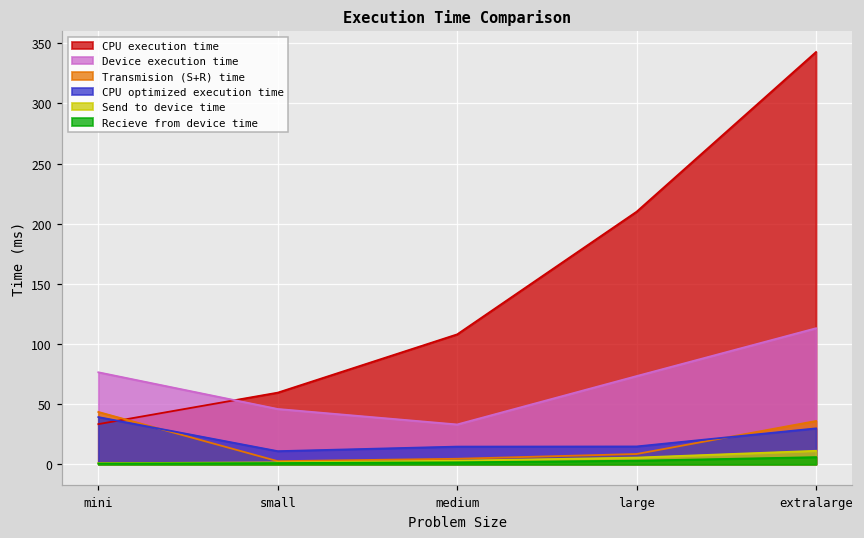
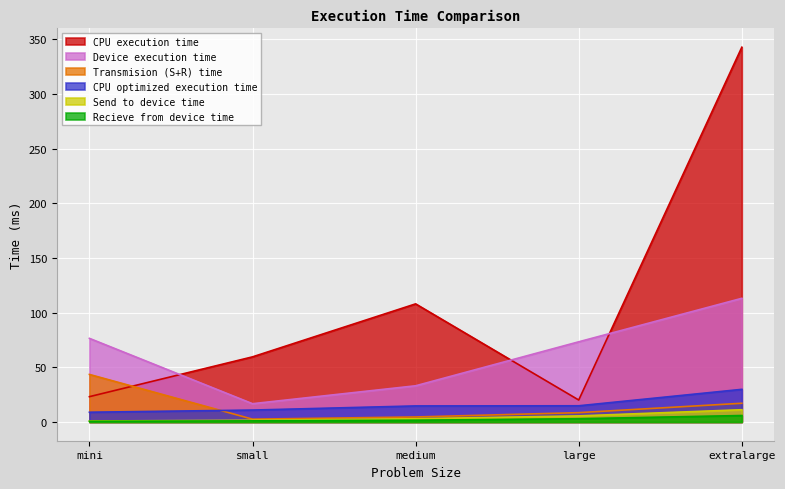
  {
    "CPU execution time": {
-     "mini": 33,
+     "mini": 23,
      "small": 60,
      "medium": 108,
-     "large": 210,
+     "large": 20,
      "extralarge": 343
    },
    "Device execution time": {
      "mini": 76,
-     "small": 46,
+     "small": 17,
      "medium": 33,
      "large": 73,
      "extralarge": 113
    },
    "Transmision (S+R) time": {
      "mini": 43,
      "large": 9,
-     "extralarge": 36
+     "extralarge": 17
    },
    "CPU optimized execution time": {
-     "mini": 39,
+     "mini": 9,
      "small": 11,
      "medium": 15,
      "large": 15,
      "extralarge": 30
    },
    "Send to device time": {
      "large": 6,
      "extralarge": 11
    },
    "Recieve from device time": {
      "large": 3,
      "extralarge": 6
    }
  }
